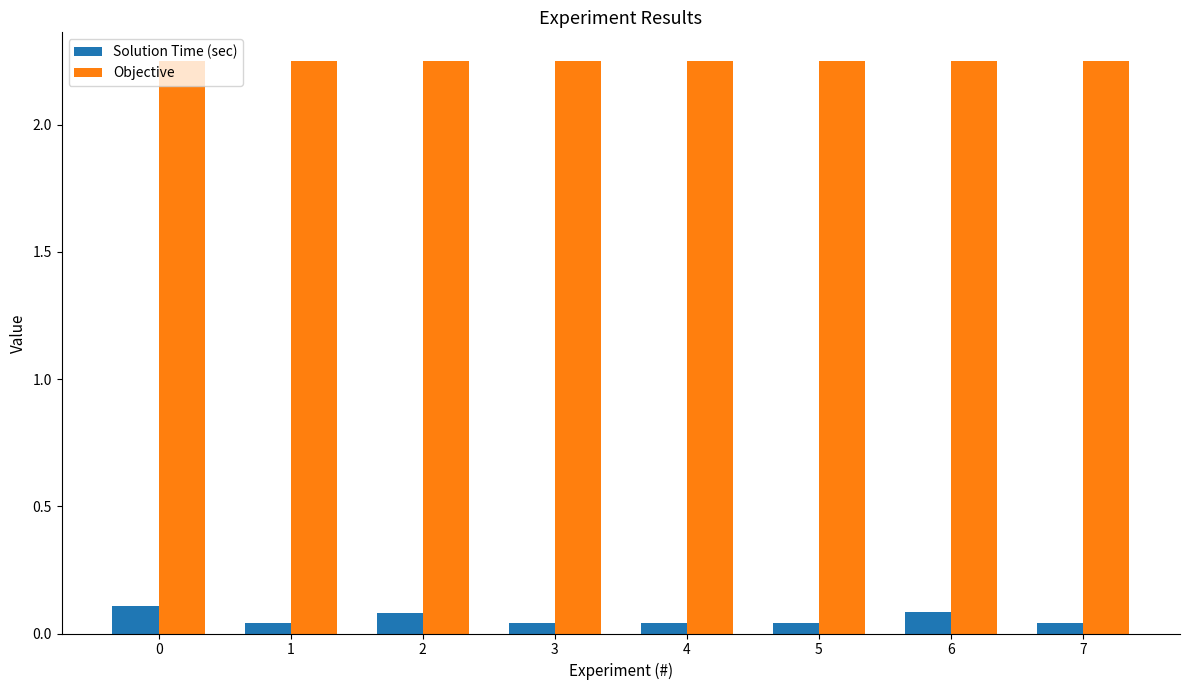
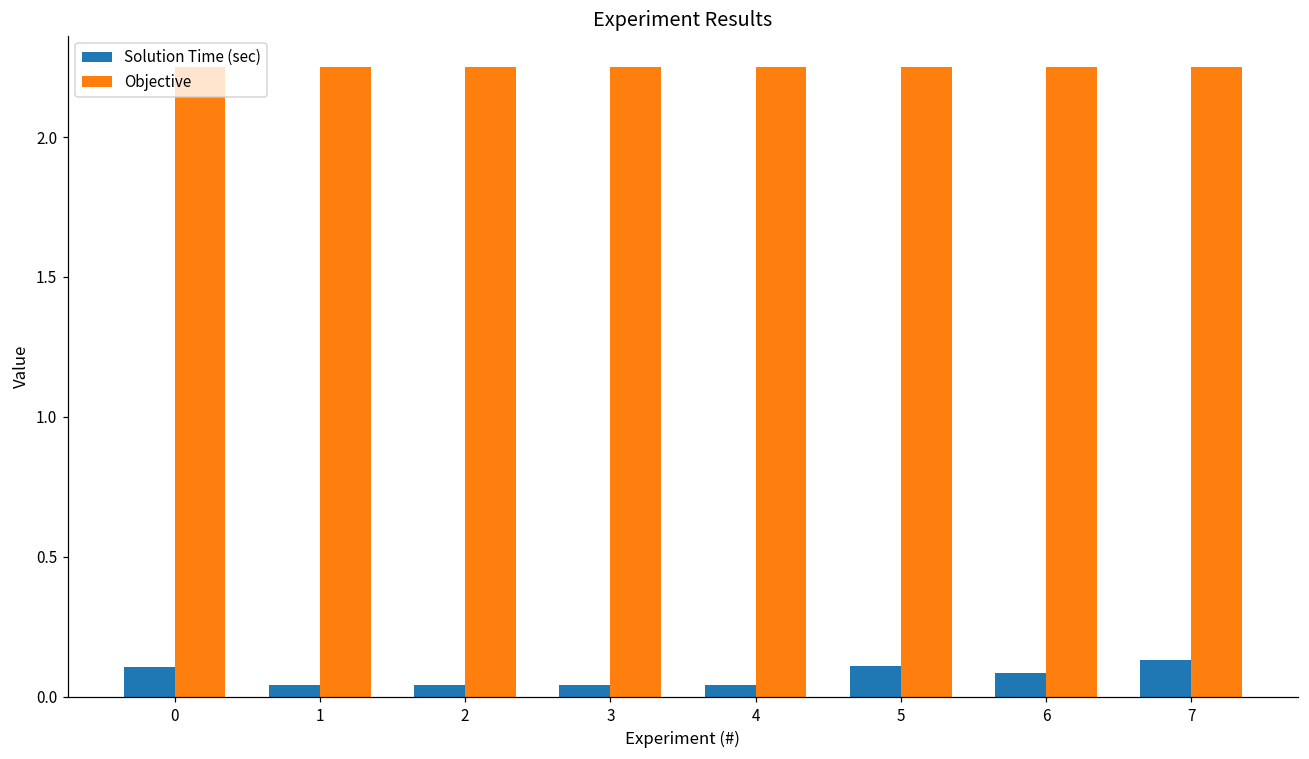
  {
    "Solution Time (sec)": {
      "0": 0.11,
      "1": 0.04,
-     "2": 0.08,
+     "2": 0.04,
      "3": 0.04,
      "4": 0.04,
-     "5": 0.04,
+     "5": 0.11,
      "6": 0.09,
-     "7": 0.04
+     "7": 0.13
    },
    "Objective": {
      "1": 2.25,
      "2": 2.25,
      "3": 2.25,
      "4": 2.25,
      "5": 2.25,
      "6": 2.25,
      "7": 2.25
    }
  }
